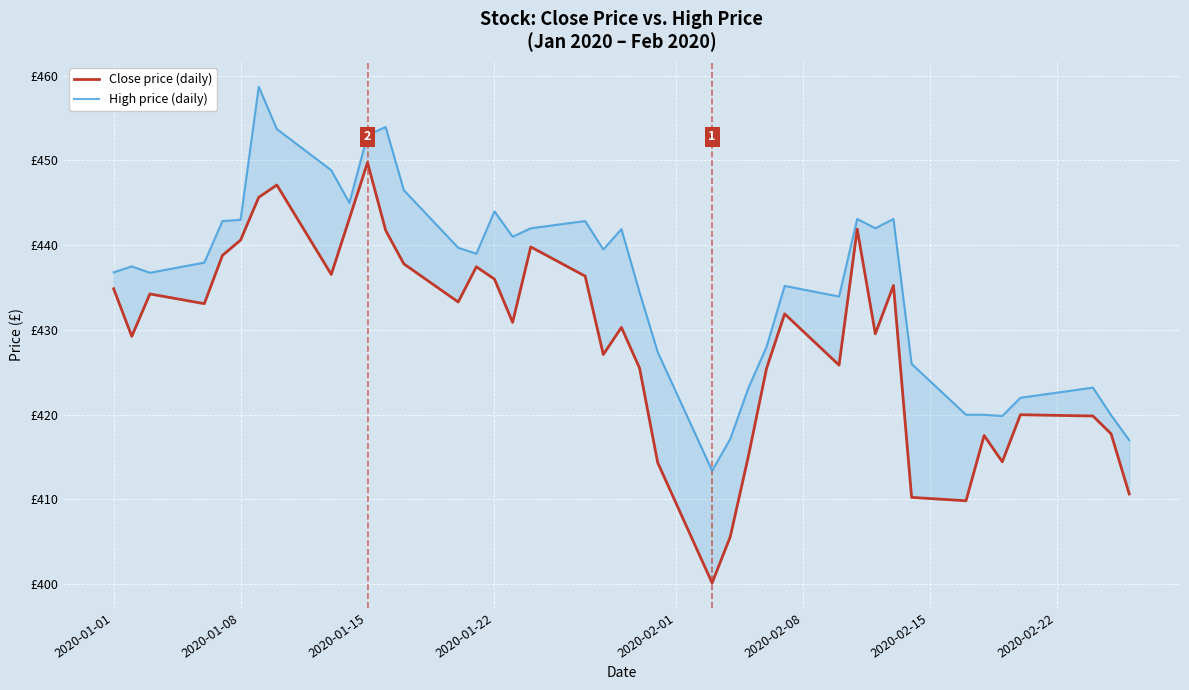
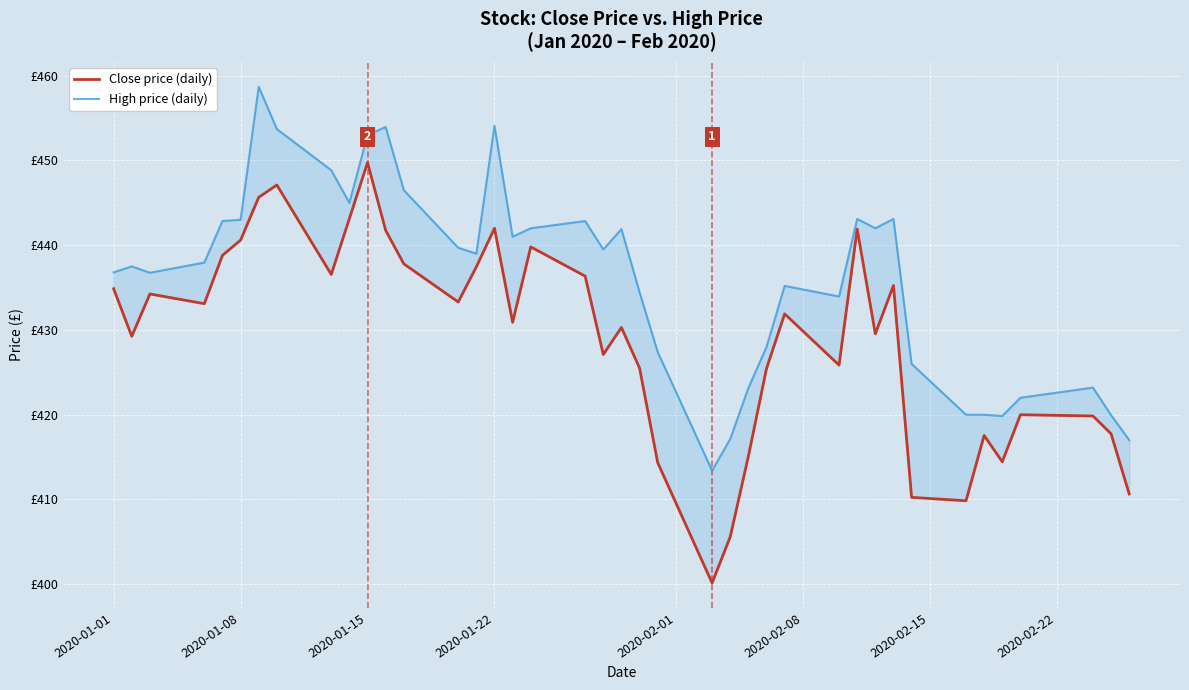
  {
    "Close price (daily)": {
      "2020-01-01": "£435",
      "2020-01-08": "£441",
      "2020-01-15": "£450",
-     "2020-01-22": "£436"
+     "2020-01-22": "£442"
    },
    "High price (daily)": {
      "2020-01-01": "£437",
      "2020-01-08": "£443",
-     "2020-01-22": "£444"
+     "2020-01-22": "£454"
    }
  }
